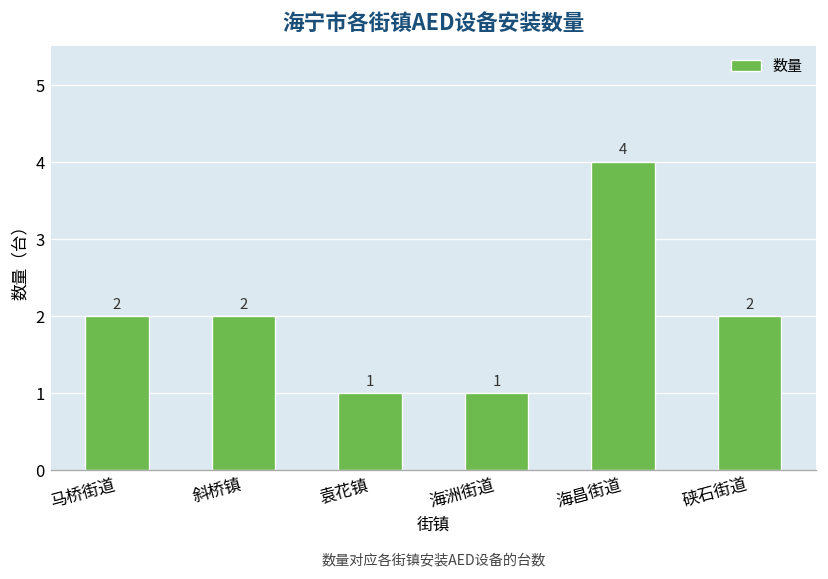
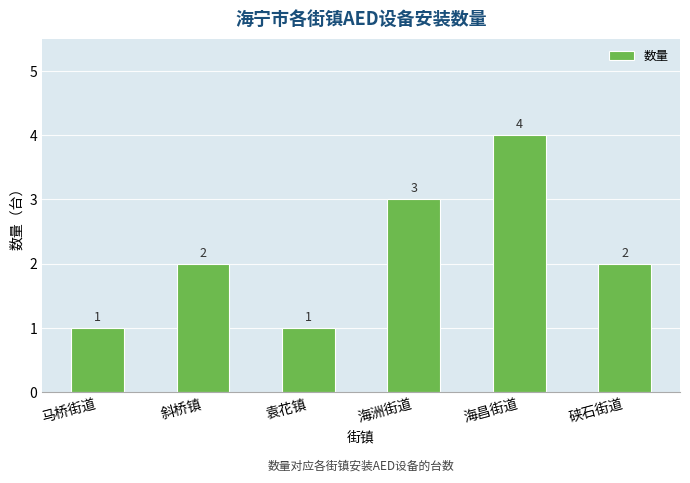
  {
-   "马桥街道": 2,
+   "马桥街道": 1,
    "斜桥镇": 2,
    "袁花镇": 1,
-   "海洲街道": 1,
+   "海洲街道": 3,
    "海昌街道": 4,
    "硖石街道": 2
  }
